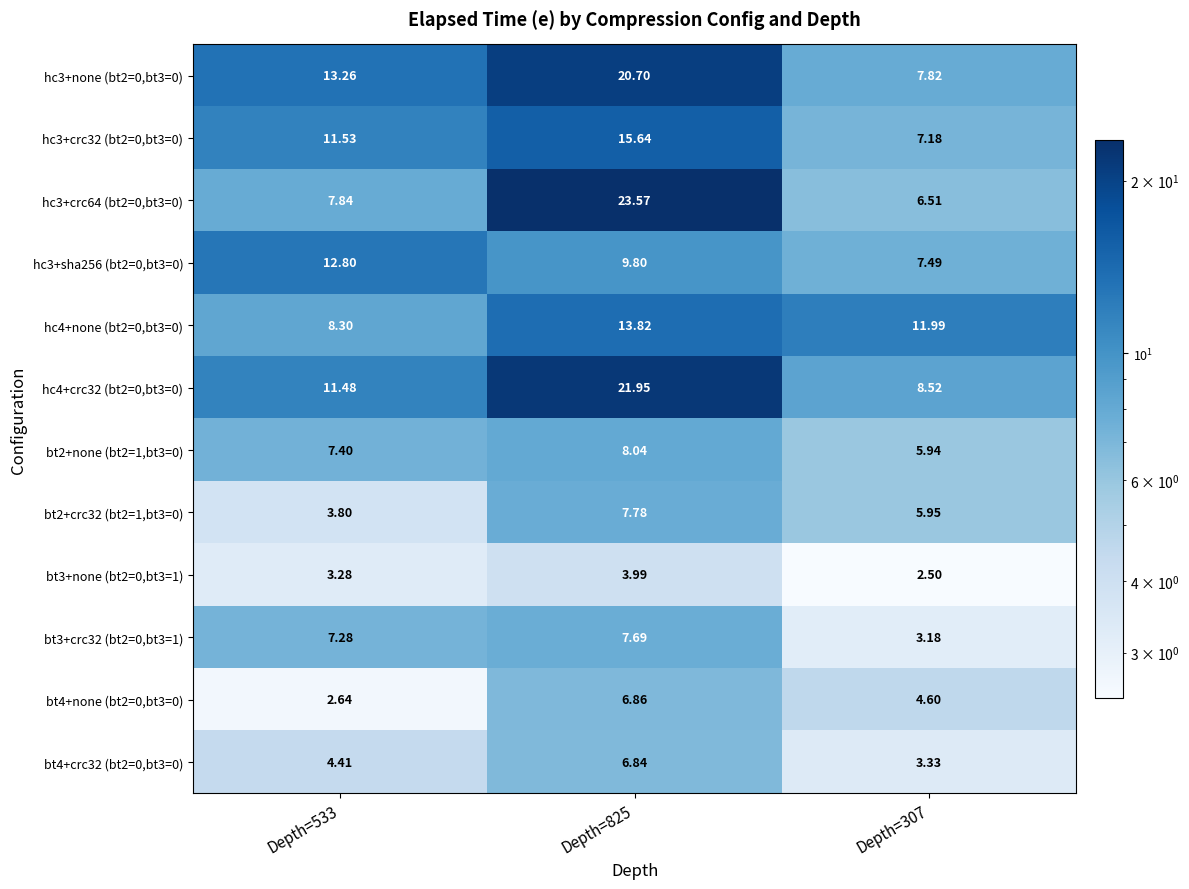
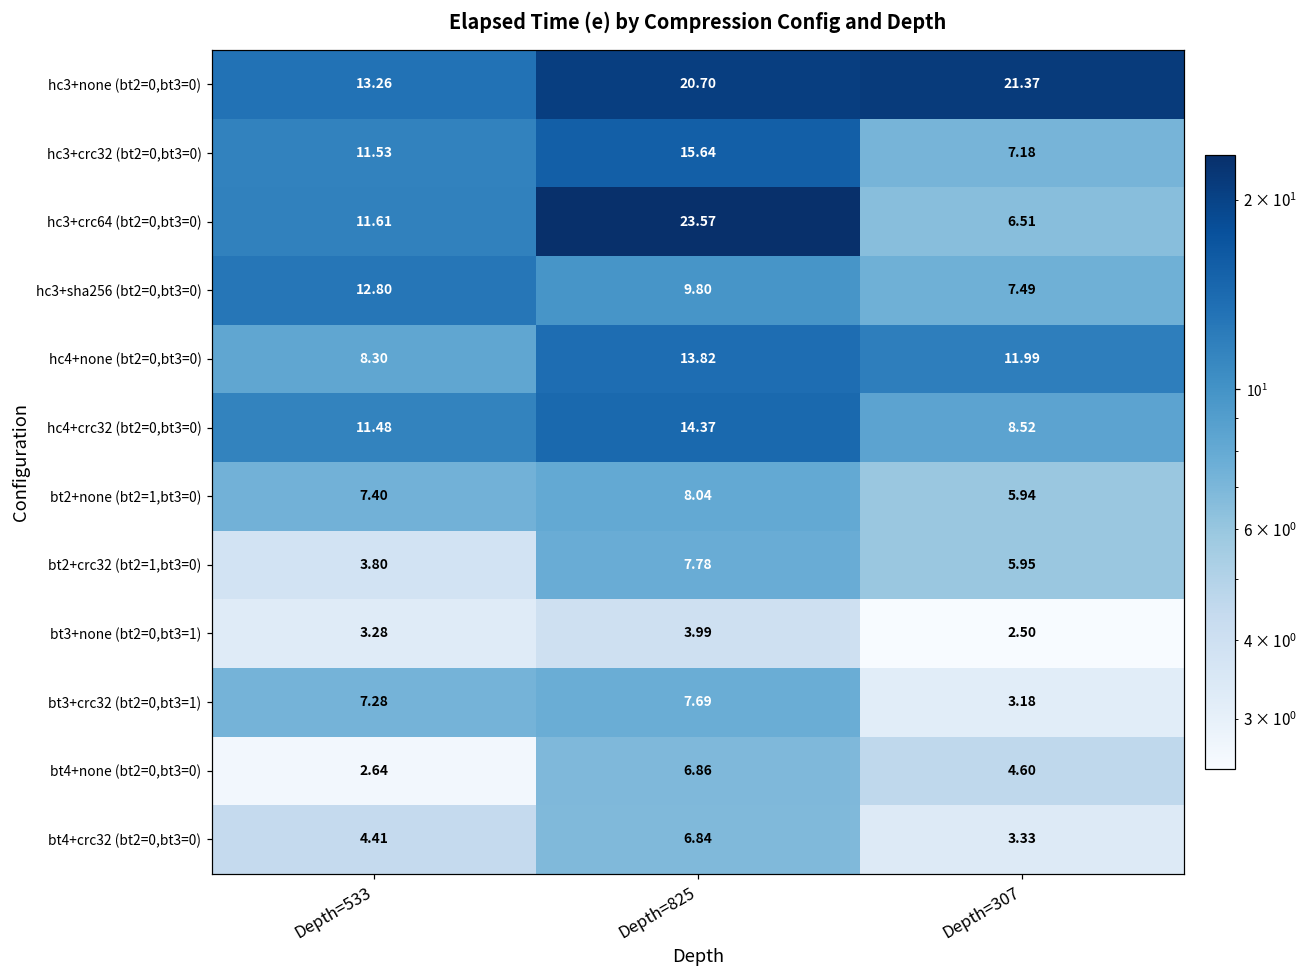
  {
    "hc3+none (bt2=0,bt3=0)": {
      "Depth=533": 13.26,
      "Depth=825": 20.70,
-     "Depth=307": 7.82
+     "Depth=307": 21.37
    },
    "hc3+crc32 (bt2=0,bt3=0)": {
      "Depth=533": 11.53,
      "Depth=825": 15.64,
      "Depth=307": 7.18
    },
    "hc3+crc64 (bt2=0,bt3=0)": {
-     "Depth=533": 7.84,
+     "Depth=533": 11.61,
      "Depth=825": 23.57,
      "Depth=307": 6.51
    },
    "hc3+sha256 (bt2=0,bt3=0)": {
      "Depth=533": 12.80,
      "Depth=825": 9.80,
      "Depth=307": 7.49
    },
    "hc4+none (bt2=0,bt3=0)": {
      "Depth=533": 8.30,
      "Depth=825": 13.82,
      "Depth=307": 11.99
    },
    "hc4+crc32 (bt2=0,bt3=0)": {
      "Depth=533": 11.48,
-     "Depth=825": 21.95,
+     "Depth=825": 14.37,
      "Depth=307": 8.52
    },
    "bt2+none (bt2=1,bt3=0)": {
      "Depth=533": 7.40,
      "Depth=825": 8.04,
      "Depth=307": 5.94
    },
    "bt2+crc32 (bt2=1,bt3=0)": {
      "Depth=533": 3.80,
      "Depth=825": 7.78,
      "Depth=307": 5.95
    },
    "bt3+none (bt2=0,bt3=1)": {
      "Depth=533": 3.28,
      "Depth=825": 3.99,
      "Depth=307": 2.50
    },
    "bt3+crc32 (bt2=0,bt3=1)": {
      "Depth=533": 7.28,
      "Depth=825": 7.69,
      "Depth=307": 3.18
    },
    "bt4+none (bt2=0,bt3=0)": {
      "Depth=533": 2.64,
      "Depth=825": 6.86,
      "Depth=307": 4.60
    },
    "bt4+crc32 (bt2=0,bt3=0)": {
      "Depth=533": 4.41,
      "Depth=825": 6.84,
      "Depth=307": 3.33
    }
  }
